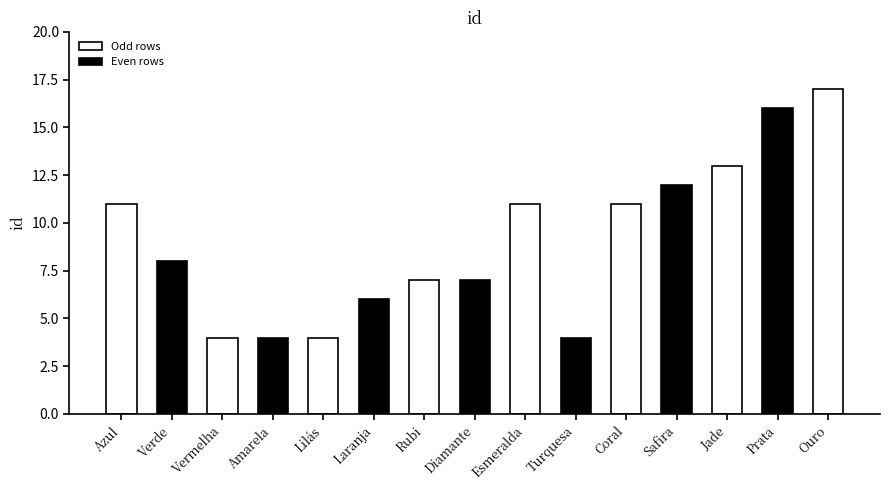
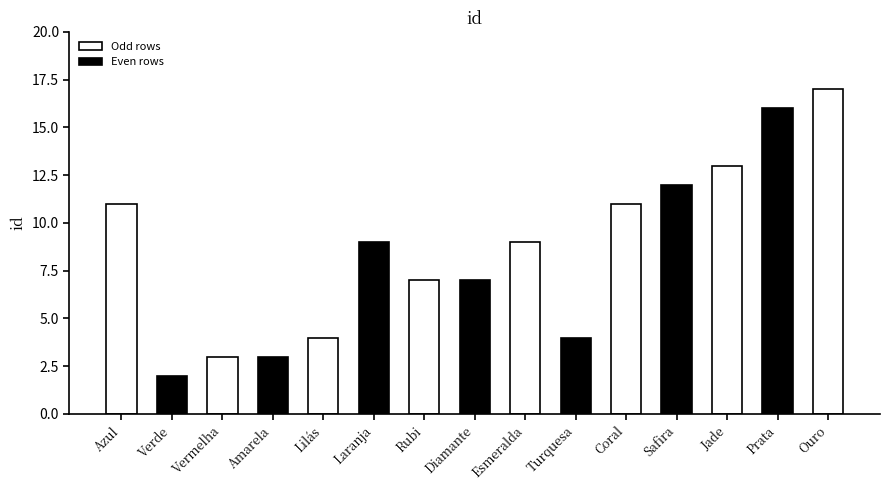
  {
    "Azul": 11,
-   "Verde": 8,
-   "Vermelha": 4,
-   "Amarela": 4,
+   "Verde": 2,
+   "Vermelha": 3,
+   "Amarela": 3,
    "Lilás": 4,
-   "Laranja": 6,
+   "Laranja": 9,
    "Rubi": 7,
    "Diamante": 7,
-   "Esmeralda": 11,
+   "Esmeralda": 9,
    "Turquesa": 4,
    "Coral": 11,
    "Safira": 12,
    "Jade": 13,
    "Prata": 16,
    "Ouro": 17
  }
